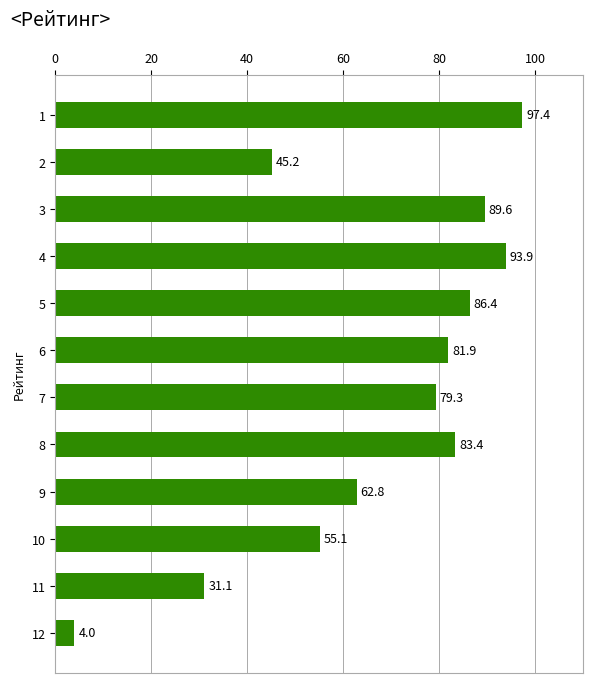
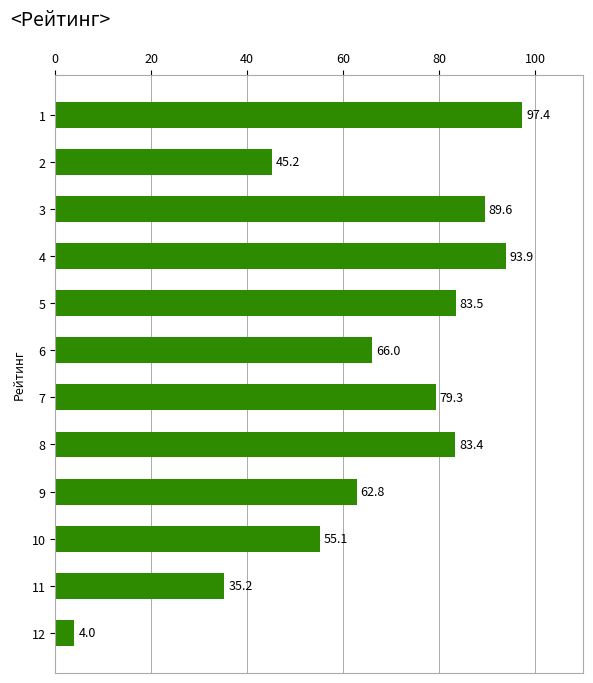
  {
    "1": 97.4,
    "2": 45.2,
    "3": 89.6,
    "4": 93.9,
-   "5": 86.4,
-   "6": 81.9,
+   "5": 83.5,
+   "6": 66.0,
    "7": 79.3,
    "8": 83.4,
    "9": 62.8,
    "10": 55.1,
-   "11": 31.1,
+   "11": 35.2,
    "12": 4.0
  }
